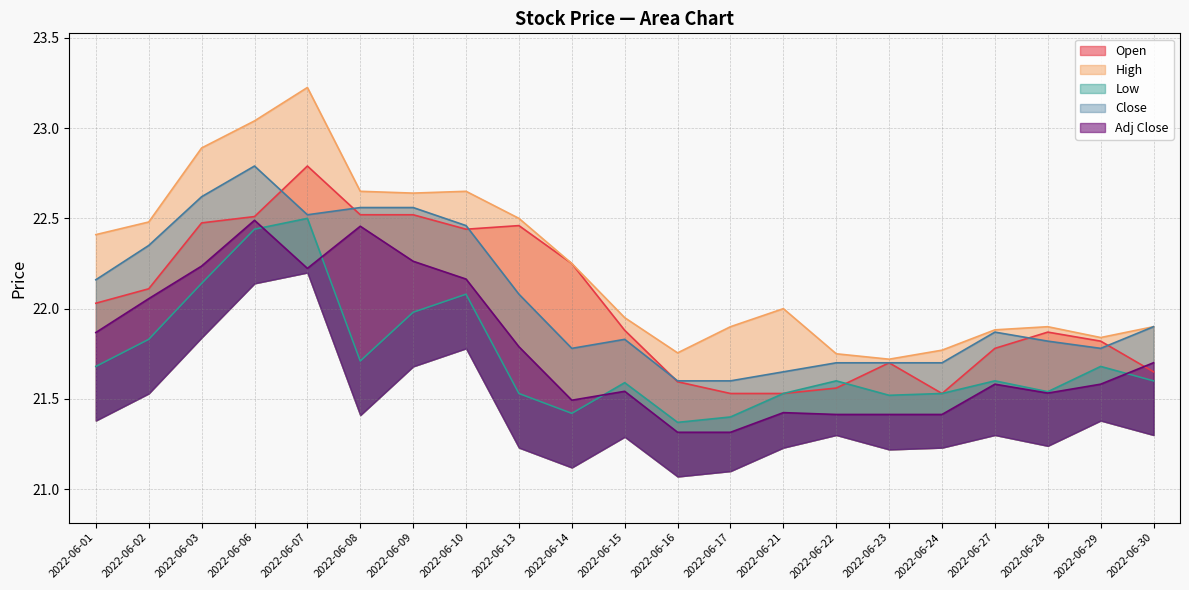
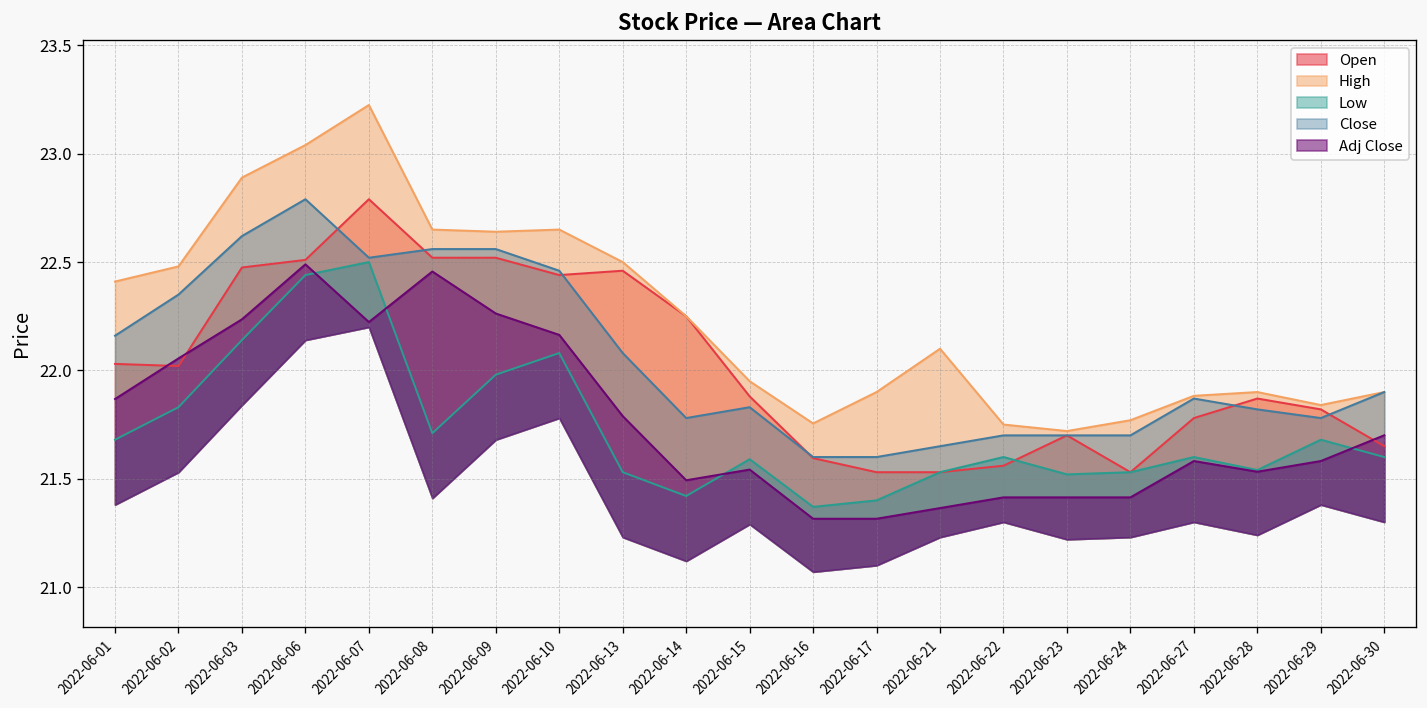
  {
    "Open": {
      "2022-06-01": 22.03,
-     "2022-06-02": 22.11,
+     "2022-06-02": 22.02,
      "2022-06-03": 22.48,
      "2022-06-06": 22.51,
      "2022-06-07": 22.79,
      "2022-06-08": 22.52,
      "2022-06-09": 22.52,
      "2022-06-10": 22.44,
      "2022-06-13": 22.46,
      "2022-06-15": 21.88,
      "2022-06-17": 21.53,
      "2022-06-22": 21.56,
      "2022-06-27": 21.78,
      "2022-06-28": 21.87,
      "2022-06-29": 21.82,
      "2022-06-30": 21.65
    },
    "High": {
      "2022-06-01": 22.4,
      "2022-06-02": 22.48,
      "2022-06-03": 22.9,
      "2022-06-06": 23.04,
      "2022-06-07": 23.23,
      "2022-06-08": 22.65,
      "2022-06-09": 22.64,
      "2022-06-10": 22.65,
      "2022-06-13": 22.5,
      "2022-06-15": 21.95,
      "2022-06-16": 21.76,
      "2022-06-17": 21.9,
-     "2022-06-21": 22.0,
+     "2022-06-21": 22.1,
      "2022-06-22": 21.75,
      "2022-06-23": 21.72,
      "2022-06-24": 21.77,
      "2022-06-28": 21.9,
      "2022-06-29": 21.84
    },
    "Adj Close": {
      "2022-06-01": 21.87,
      "2022-06-02": 22.06,
      "2022-06-03": 22.24,
      "2022-06-06": 22.49,
      "2022-06-07": 22.22,
      "2022-06-08": 22.46,
      "2022-06-09": 22.26,
      "2022-06-10": 22.16,
      "2022-06-13": 21.79,
      "2022-06-14": 21.49,
      "2022-06-15": 21.54,
      "2022-06-16": 21.32,
      "2022-06-17": 21.32,
-     "2022-06-21": 21.42,
+     "2022-06-21": 21.36,
      "2022-06-22": 21.41,
      "2022-06-23": 21.41,
      "2022-06-24": 21.41,
      "2022-06-27": 21.58,
      "2022-06-29": 21.58,
      "2022-06-30": 21.70
    }
  }
